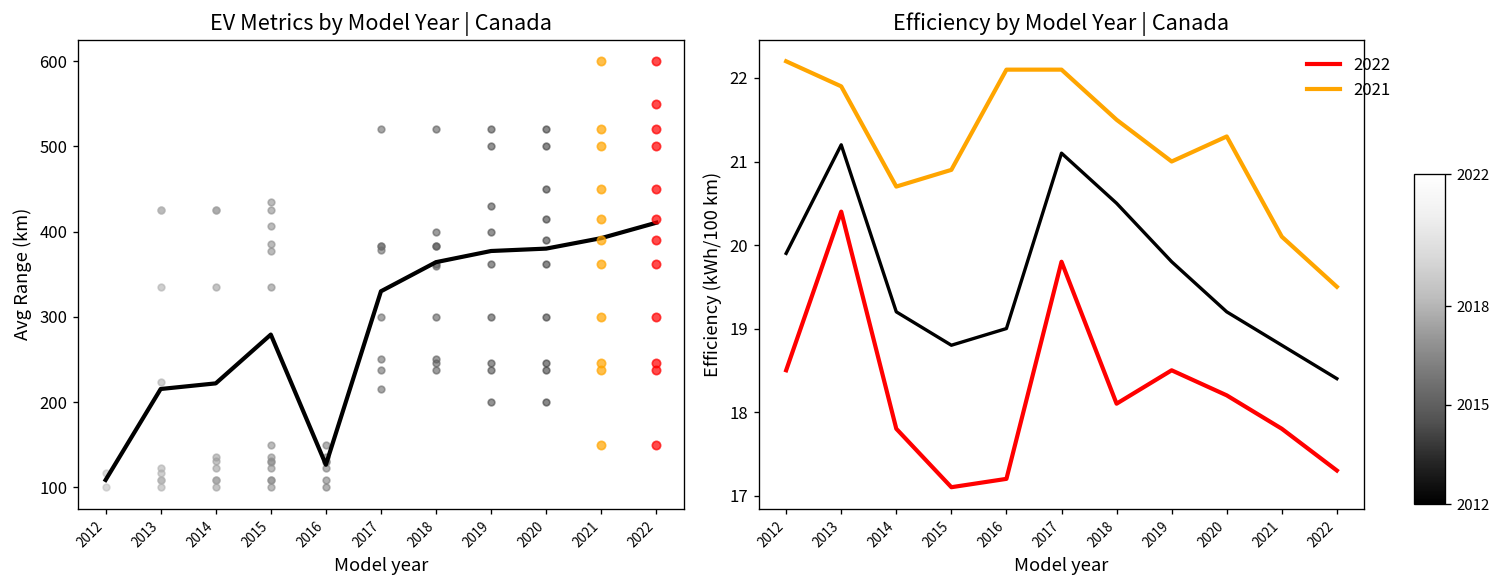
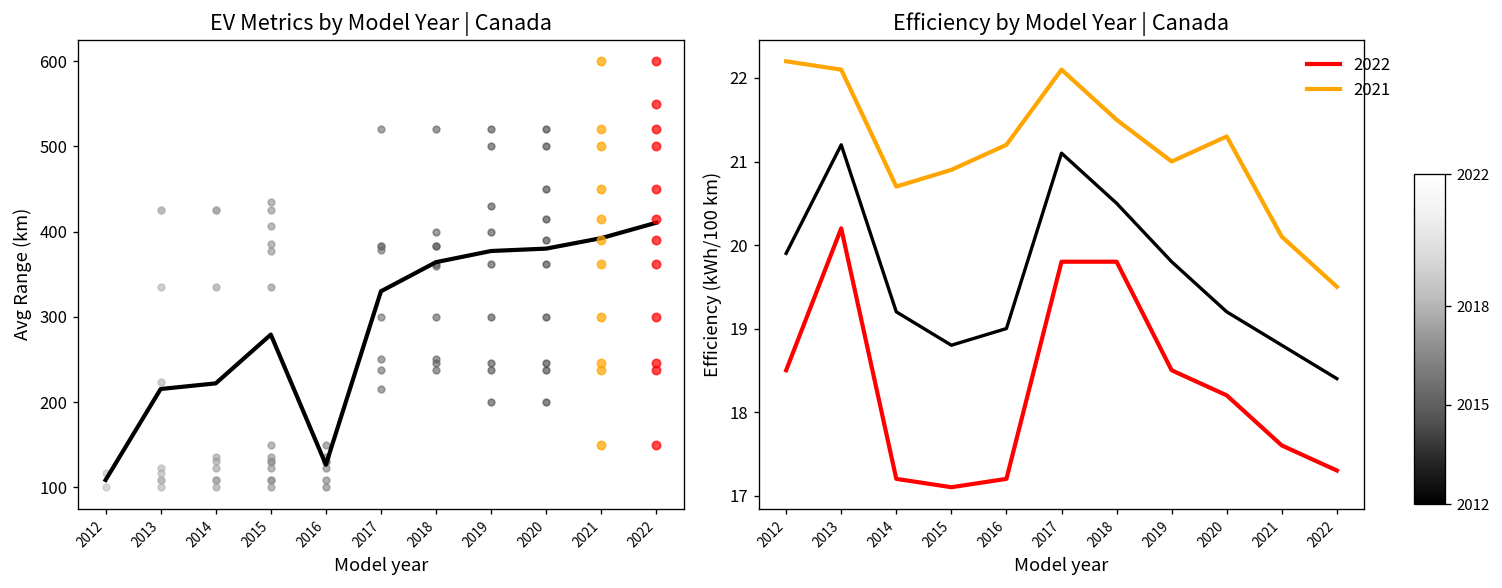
  {
    "Efficiency by Model Year | Canada": {
      "2022": {
-       "2013": 20.4,
-       "2014": 17.8,
-       "2018": 18.1,
-       "2021": 17.8
+       "2013": 20.2,
+       "2014": 17.2,
+       "2018": 19.8,
+       "2021": 17.6
      },
      "2021": {
-       "2013": 21.9,
-       "2016": 22.1
+       "2013": 22.1,
+       "2016": 21.2
      }
    }
  }
